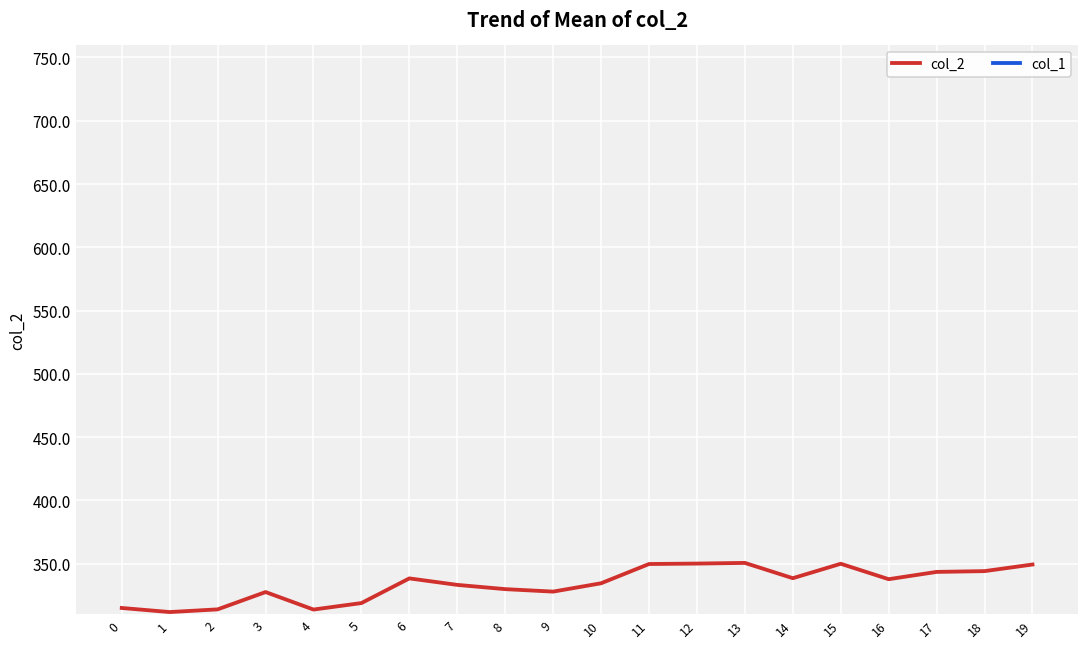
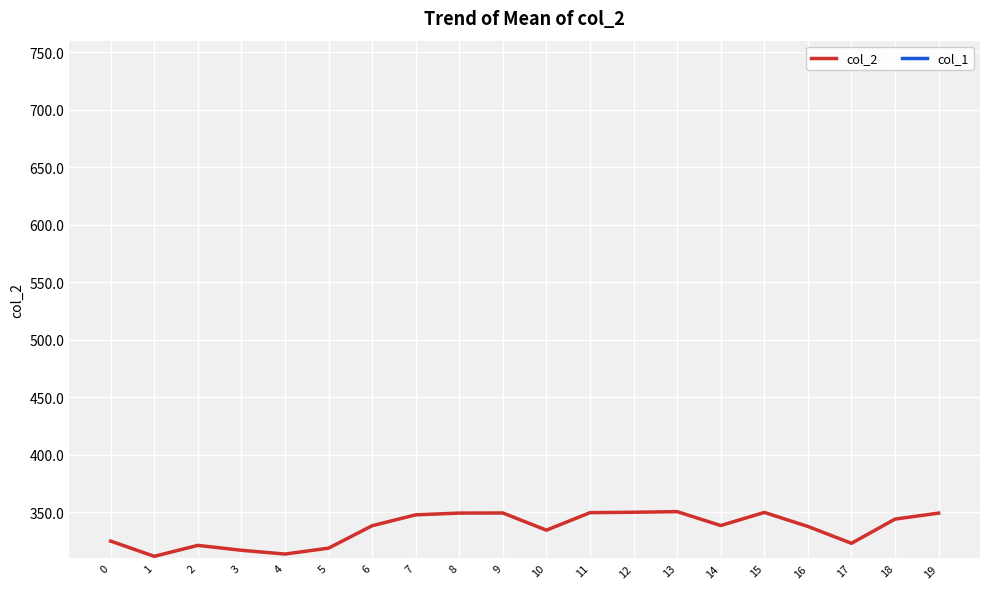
  {
    "col_2": {
-     "0": 315,
+     "0": 325,
      "1": 312,
-     "2": 314,
-     "3": 328,
+     "2": 321,
+     "3": 317,
      "4": 314,
      "5": 319,
      "6": 338,
-     "7": 333,
-     "8": 330,
-     "9": 328,
+     "7": 348,
+     "8": 349,
+     "9": 349,
      "10": 334,
      "11": 350,
      "12": 350,
      "13": 351,
      "14": 338,
      "15": 350,
      "16": 338,
-     "17": 343,
+     "17": 323,
      "18": 344,
      "19": 349
    }
  }
